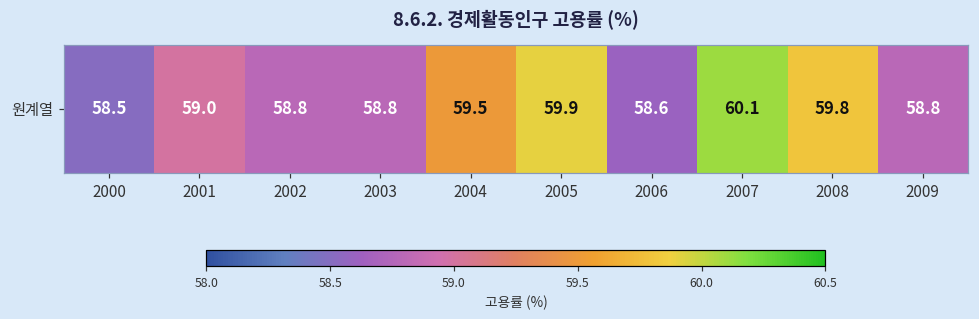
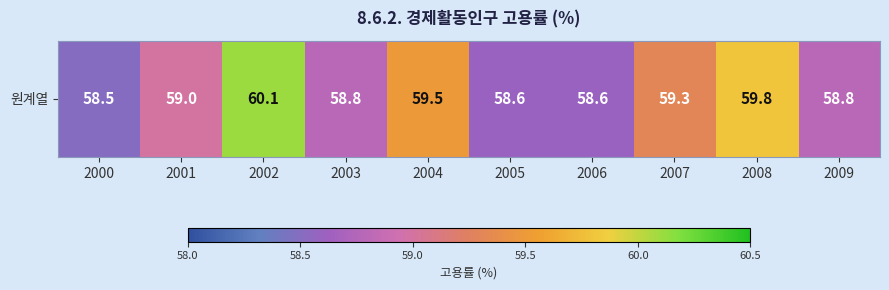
  {
    "원계열": {
      "2000": 58.5,
      "2001": 59.0,
-     "2002": 58.8,
+     "2002": 60.1,
      "2003": 58.8,
      "2004": 59.5,
-     "2005": 59.9,
+     "2005": 58.6,
      "2006": 58.6,
-     "2007": 60.1,
+     "2007": 59.3,
      "2008": 59.8,
      "2009": 58.8
    }
  }
